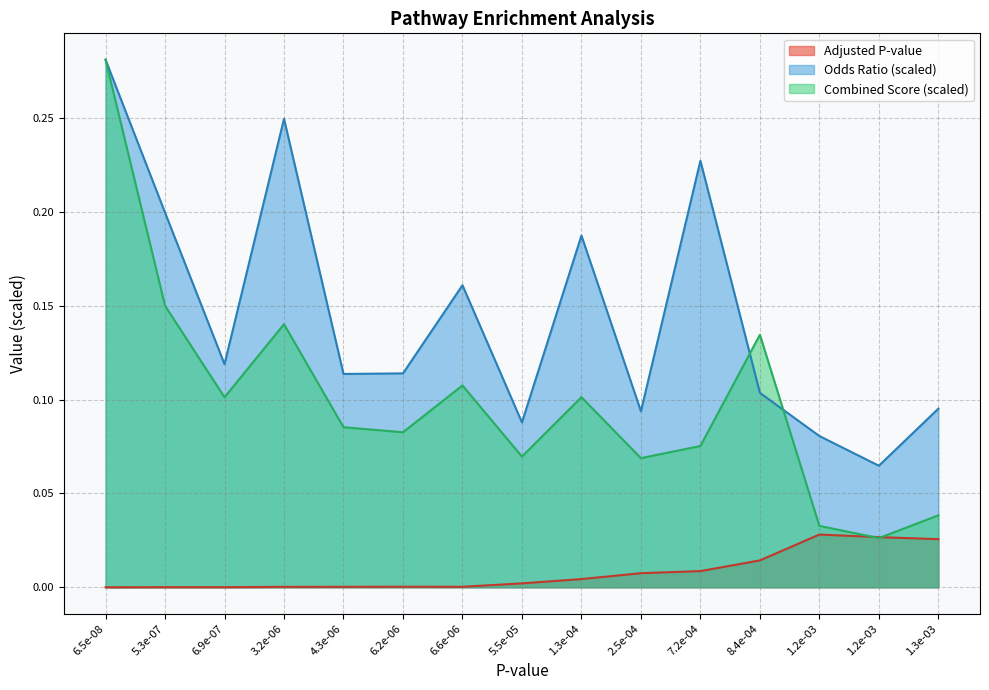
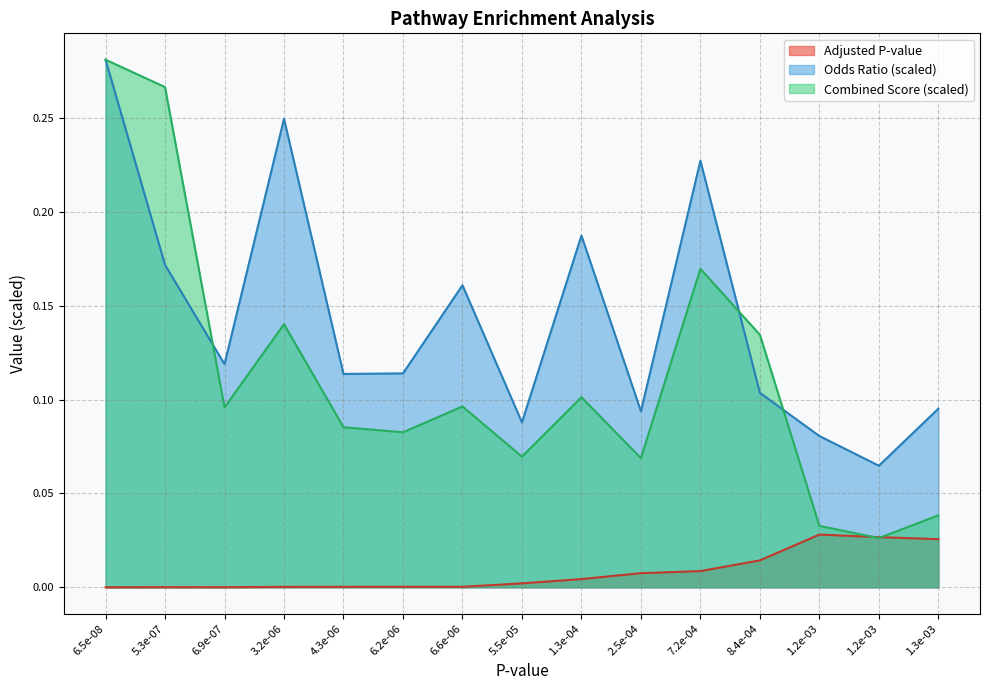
  {
    "Adjusted P-value": {
      "6.5e-08": 0.000,
      "5.3e-07": 0.000,
      "6.9e-07": 0.000,
      "3.2e-06": 0.000,
      "4.3e-06": 0.000,
      "6.2e-06": 0.000,
      "6.6e-06": 0.000,
      "5.5e-05": 0.002,
      "1.3e-04": 0.004,
      "2.5e-04": 0.008,
      "7.2e-04": 0.009,
      "8.4e-04": 0.014,
      "1.3e-03": 0.026
    },
    "Odds Ratio (scaled)": {
-     "5.3e-07": 0.200,
+     "5.3e-07": 0.172,
      "6.9e-07": 0.119,
      "3.2e-06": 0.250,
      "4.3e-06": 0.114,
      "6.2e-06": 0.114,
      "6.6e-06": 0.161,
      "5.5e-05": 0.088,
      "1.3e-04": 0.187,
      "2.5e-04": 0.094,
      "7.2e-04": 0.227,
      "8.4e-04": 0.104,
      "1.3e-03": 0.095
    },
    "Combined Score (scaled)": {
-     "5.3e-07": 0.150,
-     "6.9e-07": 0.101,
+     "5.3e-07": 0.266,
+     "6.9e-07": 0.096,
      "3.2e-06": 0.140,
      "4.3e-06": 0.085,
      "6.2e-06": 0.083,
-     "6.6e-06": 0.108,
+     "6.6e-06": 0.096,
      "5.5e-05": 0.070,
      "1.3e-04": 0.101,
      "2.5e-04": 0.069,
-     "7.2e-04": 0.075,
+     "7.2e-04": 0.170,
      "8.4e-04": 0.135,
      "1.3e-03": 0.038
    }
  }
